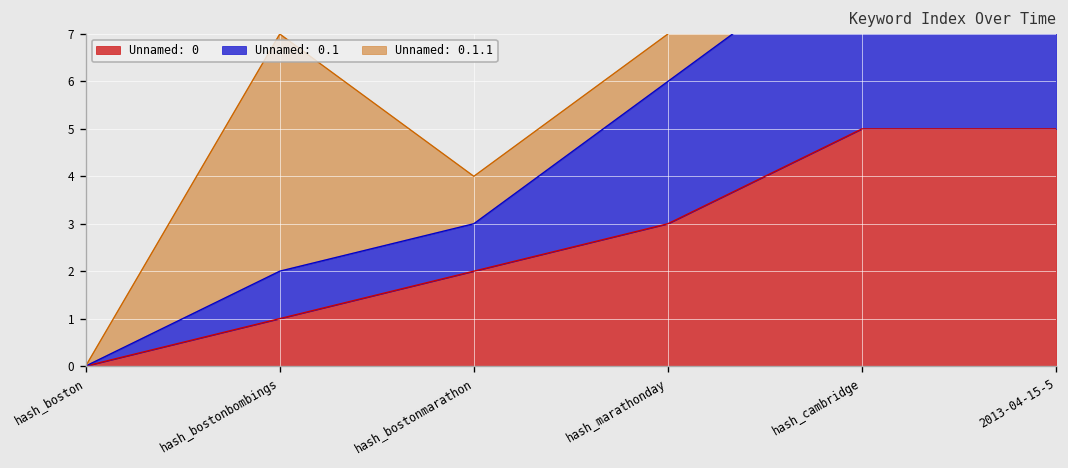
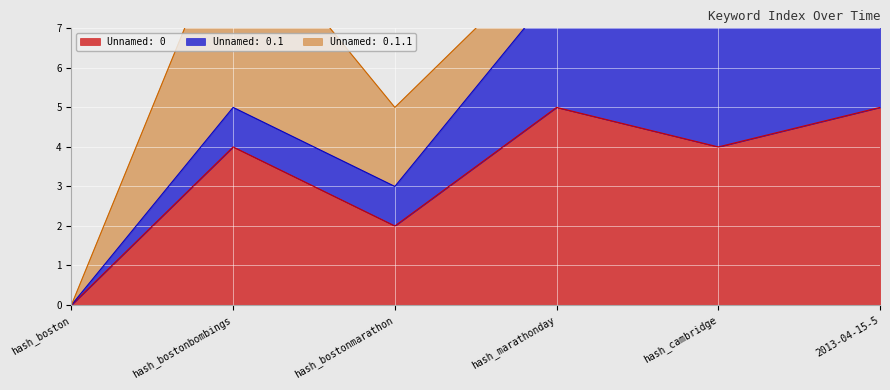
  {
    "Unnamed: 0": {
-     "hash_bostonbombings": 1,
+     "hash_bostonbombings": 4,
      "hash_bostonmarathon": 2,
-     "hash_marathonday": 3,
-     "hash_cambridge": 5,
+     "hash_marathonday": 5,
+     "hash_cambridge": 4,
      "2013-04-15-5": 5
    },
    "Unnamed: 0.1": {
      "hash_bostonbombings": 1,
      "hash_bostonmarathon": 1
    },
    "Unnamed: 0.1.1": {
-     "hash_bostonmarathon": 1
+     "hash_bostonmarathon": 2
    }
  }
